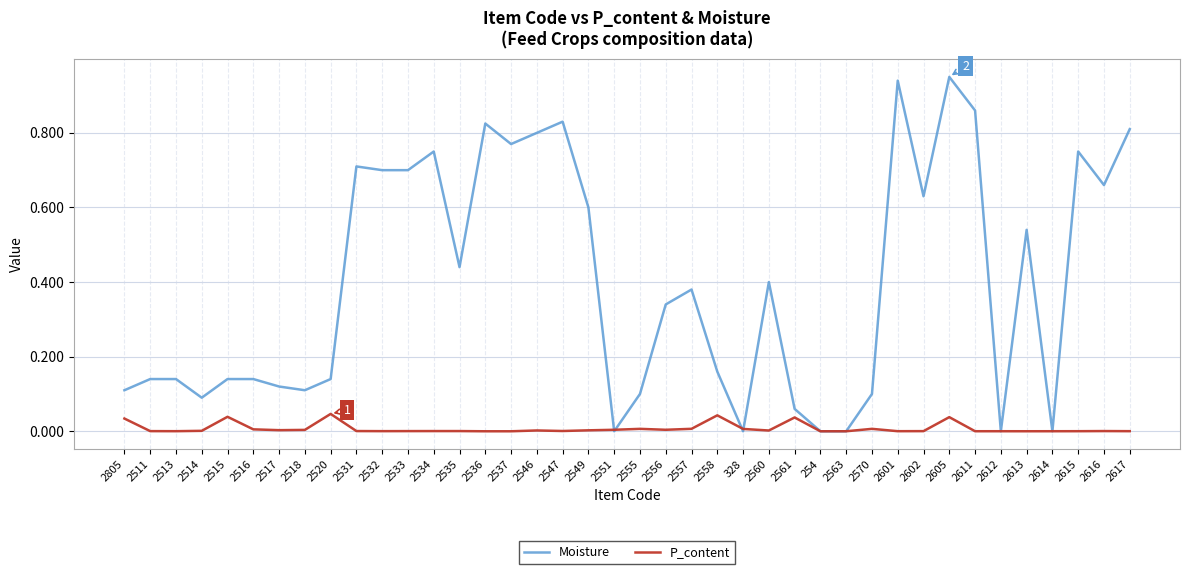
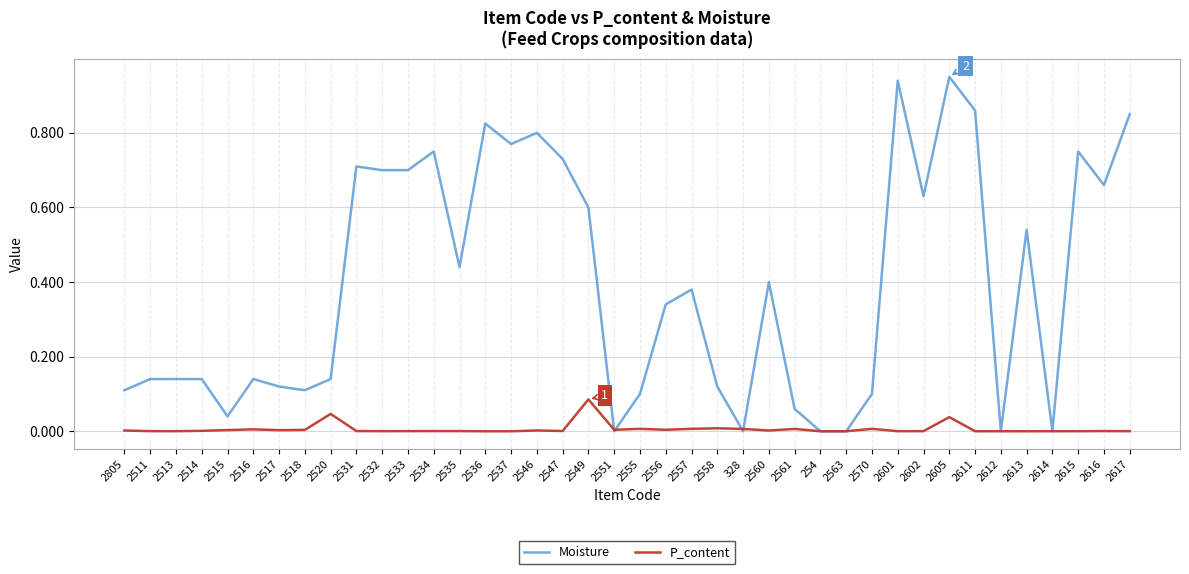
  {
    "Moisture": {
      "2805": 0.11,
      "2511": 0.14,
      "2513": 0.14,
-     "2514": 0.09,
-     "2515": 0.14,
+     "2514": 0.14,
+     "2515": 0.04,
      "2516": 0.14,
      "2517": 0.12,
      "2518": 0.11,
      "2520": 0.14,
      "2531": 0.71,
      "2532": 0.70,
      "2533": 0.70,
      "2534": 0.75,
      "2535": 0.44,
      "2536": 0.83,
      "2537": 0.77,
      "2546": 0.80,
-     "2547": 0.83,
+     "2547": 0.73,
      "2549": 0.60,
      "2555": 0.10,
      "2556": 0.34,
      "2557": 0.38,
-     "2558": 0.16,
+     "2558": 0.12,
      "2560": 0.40,
      "2561": 0.06,
      "2570": 0.10,
      "2601": 0.94,
      "2602": 0.63,
      "2611": 0.86,
      "2613": 0.54,
      "2615": 0.75,
      "2616": 0.66,
-     "2617": 0.81
+     "2617": 0.85
    },
    "P_content": {
-     "2805": 0.03,
+     "2805": 0.00,
      "2511": 0.00,
      "2513": 0.00,
      "2514": 0.00,
-     "2515": 0.04,
+     "2515": 0.00,
      "2516": 0.01,
      "2517": 0.00,
      "2518": 0.00,
      "2520": 0.05,
      "2531": 0.00,
      "2532": 0.00,
      "2533": 0.00,
      "2534": 0.00,
      "2535": 0.00,
      "2536": 0.00,
      "2537": 0.00,
      "2546": 0.00,
      "2547": 0.00,
-     "2549": 0.00,
+     "2549": 0.09,
      "2555": 0.01,
      "2556": 0.00,
      "2557": 0.01,
-     "2558": 0.04,
+     "2558": 0.01,
      "2560": 0.00,
-     "2561": 0.04,
+     "2561": 0.01,
      "2570": 0.01,
      "2601": 0.00,
      "2602": 0.00,
      "2605": 0.04,
      "2611": 0.00,
      "2613": 0.00,
      "2615": 0.00,
      "2616": 0.00,
      "2617": 0.00
    }
  }
